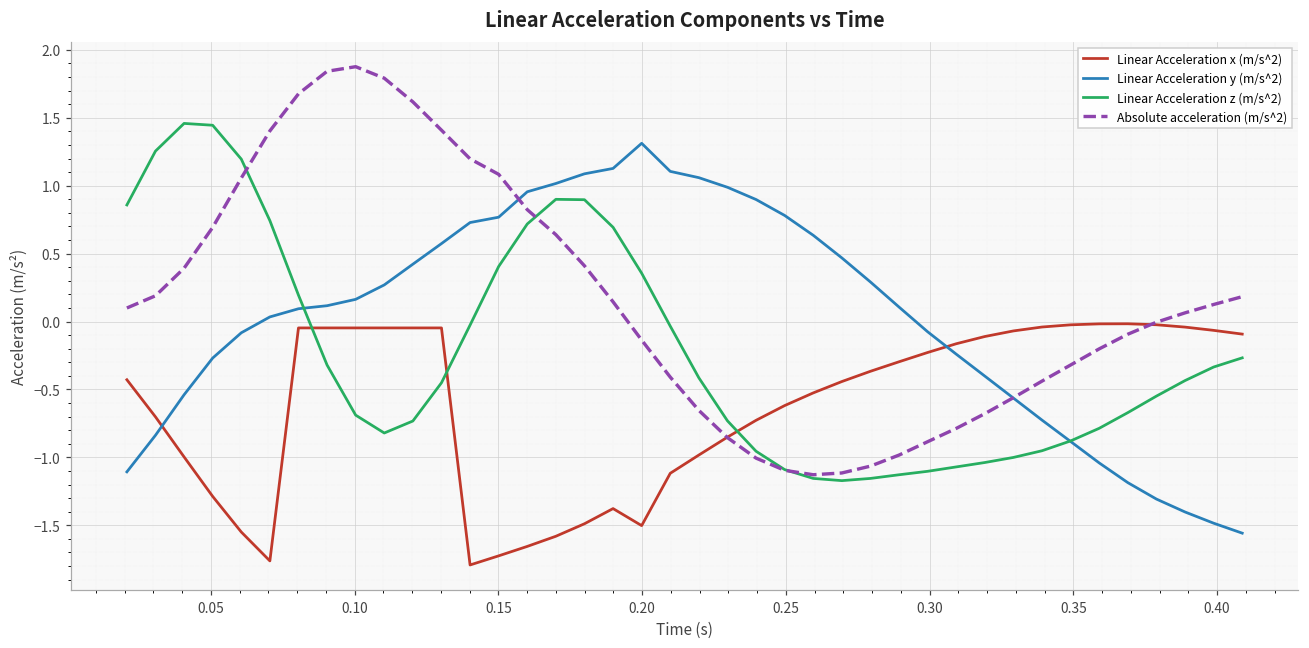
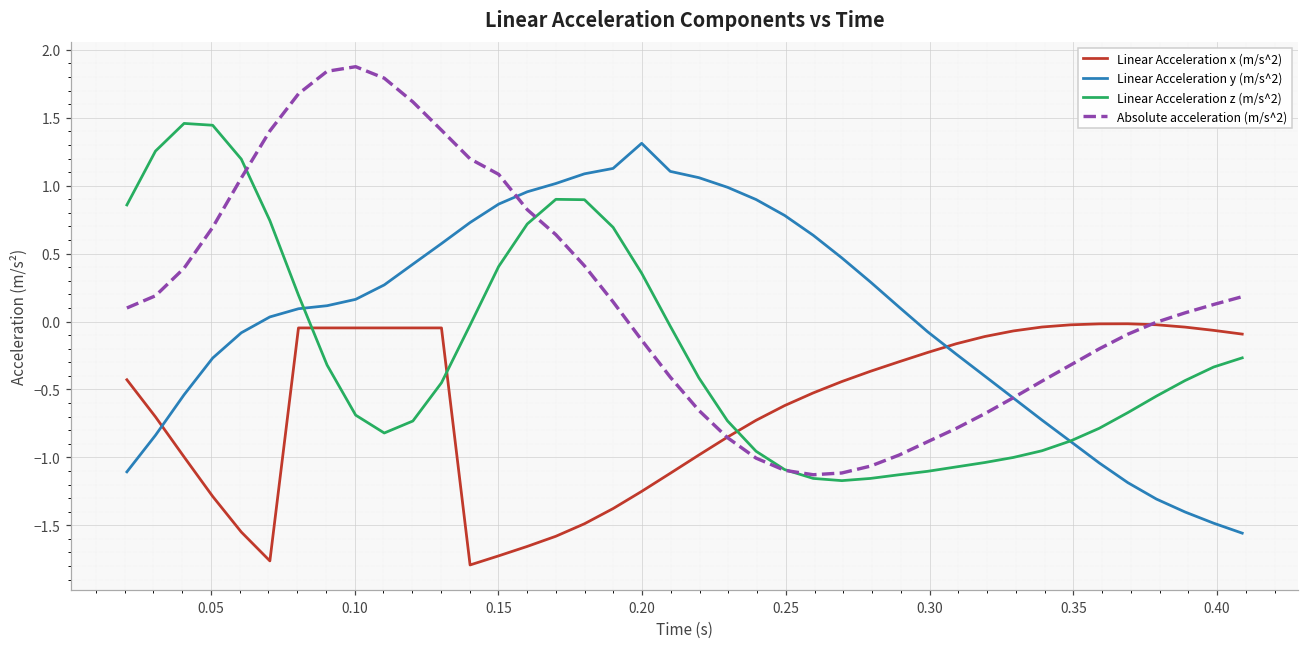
  {
    "Linear Acceleration x (m/s^2)": {
      "0.15": -1.73,
-     "0.20": -1.50
+     "0.20": -1.25
    },
    "Linear Acceleration y (m/s^2)": {
-     "0.15": 0.77,
+     "0.15": 0.86,
      "0.20": 1.31
    },
    "Linear Acceleration z (m/s^2)": {
      "0.15": 0.41,
      "0.20": 0.36
    },
    "Absolute acceleration (m/s^2)": {
      "0.15": 1.08,
      "0.20": -0.14
    }
  }
